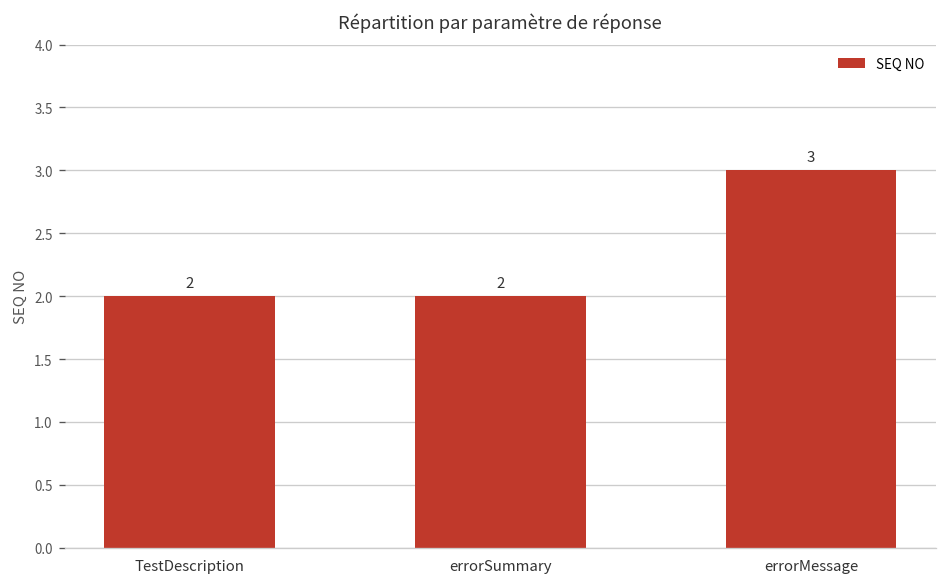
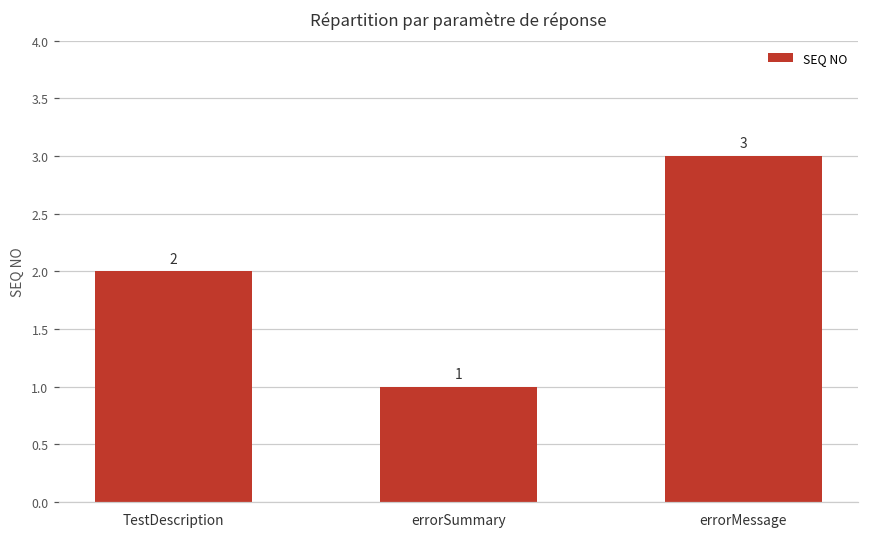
  {
    "TestDescription": 2,
-   "errorSummary": 2,
+   "errorSummary": 1,
    "errorMessage": 3
  }
